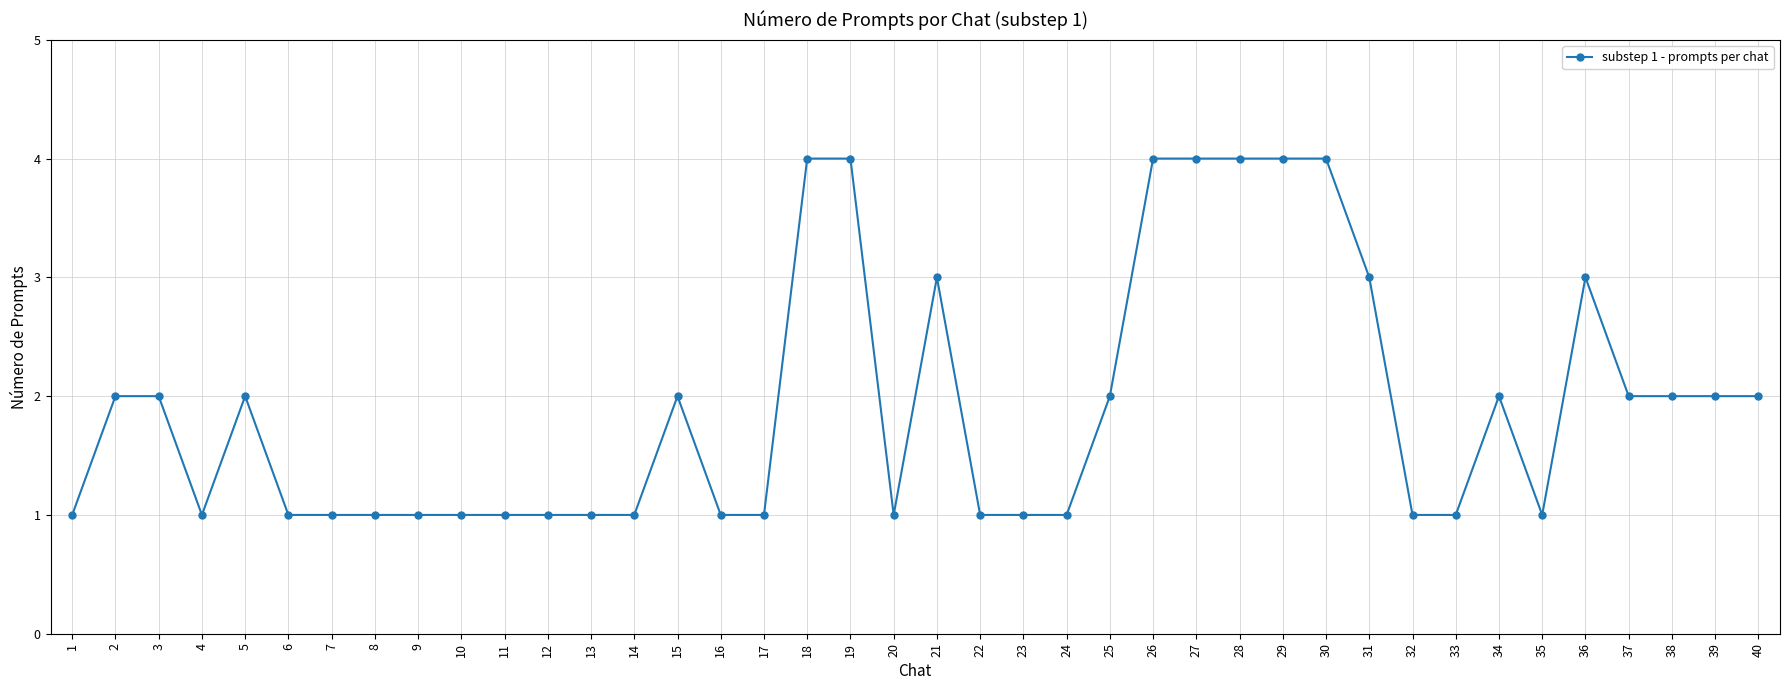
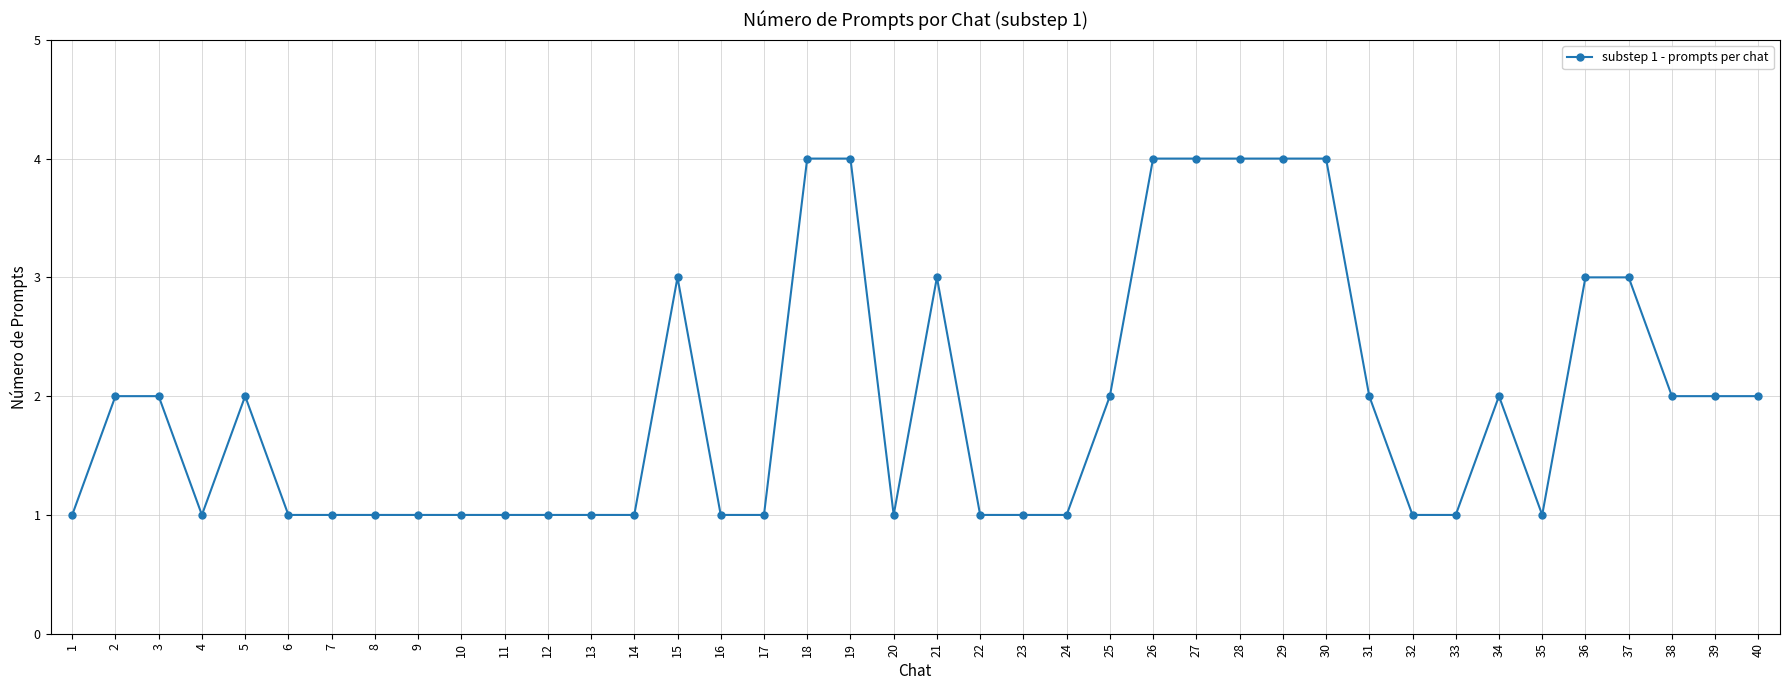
  {
    "1": 1,
    "2": 2,
    "3": 2,
    "4": 1,
    "5": 2,
    "6": 1,
    "7": 1,
    "8": 1,
    "9": 1,
    "10": 1,
    "11": 1,
    "12": 1,
    "13": 1,
    "14": 1,
-   "15": 2,
+   "15": 3,
    "16": 1,
    "17": 1,
    "18": 4,
    "19": 4,
    "20": 1,
    "21": 3,
    "22": 1,
    "23": 1,
    "24": 1,
    "25": 2,
    "26": 4,
    "27": 4,
    "28": 4,
    "29": 4,
    "30": 4,
-   "31": 3,
+   "31": 2,
    "32": 1,
    "33": 1,
    "34": 2,
    "35": 1,
    "36": 3,
-   "37": 2,
+   "37": 3,
    "38": 2,
    "39": 2,
    "40": 2
  }
